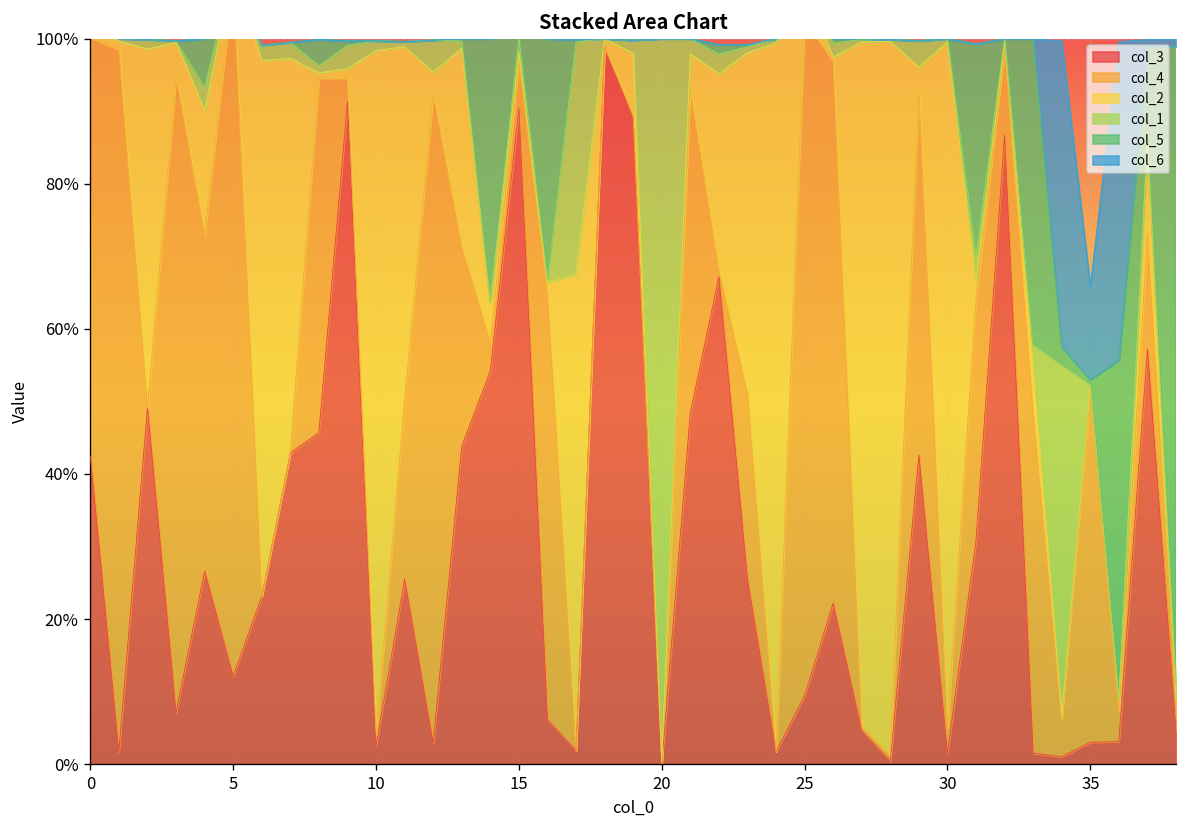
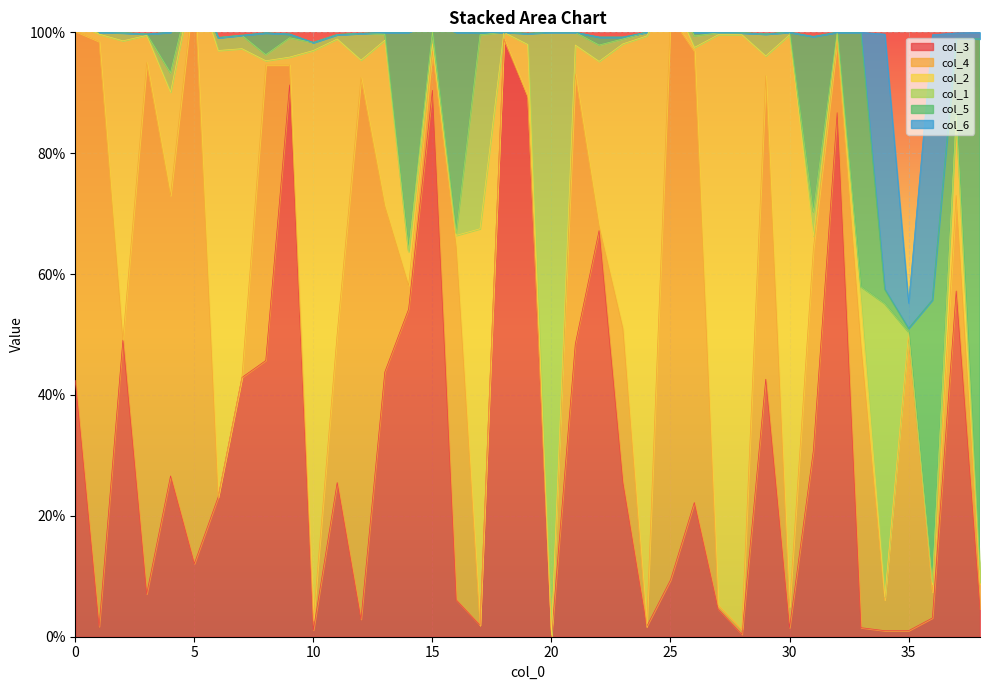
  {
    "col_3": {
      "0": "42%",
      "5": "12%",
-     "10": "3%",
+     "10": "1%",
      "15": "90%",
      "25": "9%",
      "30": "2%",
-     "35": "3%"
+     "35": "1%"
    },
    "col_1": {
      "15": "2%"
    },
    "col_5": {
      "35": "1%"
    },
    "col_6": {
-     "35": "13%"
+     "35": "4%"
    }
  }
